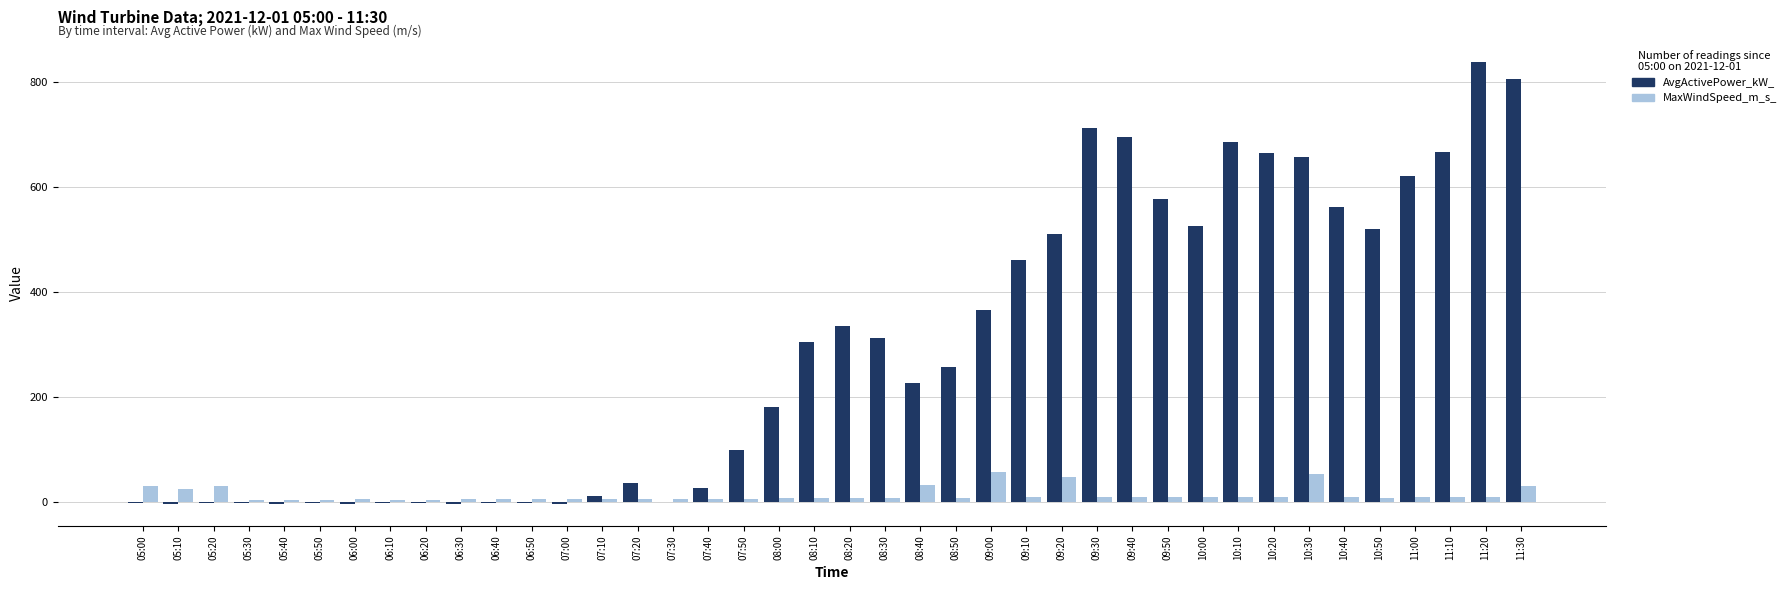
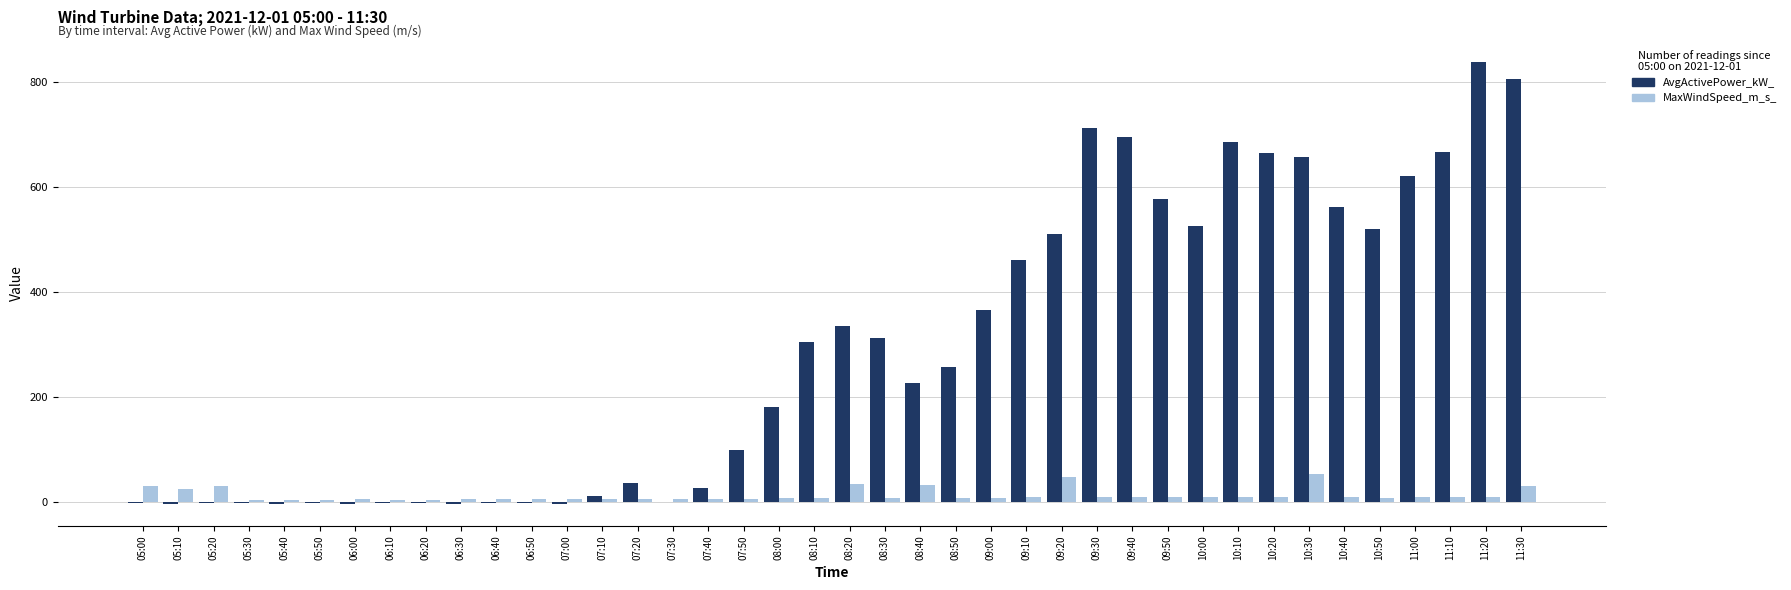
  {
    "AvgActivePower_kW_": {
      "07:10": 10,
      "07:20": 30,
      "07:40": 30,
      "07:50": 100,
      "08:00": 180,
      "08:10": 300,
      "08:20": 340,
      "08:30": 310,
      "08:40": 230,
      "08:50": 260,
      "09:00": 370,
      "09:10": 460,
      "09:20": 510,
      "09:30": 710,
      "09:40": 700,
      "09:50": 580,
      "10:00": 530,
      "10:10": 690,
      "10:20": 660,
      "10:30": 660,
      "10:40": 560,
      "10:50": 520,
      "11:00": 620,
      "11:10": 670,
      "11:20": 840,
      "11:30": 810
    },
    "MaxWindSpeed_m_s_": {
      "05:00": 30,
      "05:10": 20,
      "05:20": 30,
      "06:30": 0,
      "06:40": 0,
      "06:50": 10,
      "07:00": 10,
      "07:10": 10,
      "07:20": 10,
      "07:30": 10,
      "07:40": 10,
      "07:50": 10,
      "08:00": 10,
      "08:10": 10,
-     "08:20": 10,
+     "08:20": 30,
      "08:30": 10,
      "08:40": 30,
      "08:50": 10,
-     "09:00": 60,
+     "09:00": 10,
      "09:10": 10,
      "09:20": 50,
      "09:30": 10,
      "09:40": 10,
      "09:50": 10,
      "10:00": 10,
      "10:10": 10,
      "10:20": 10,
      "10:30": 50,
      "10:40": 10,
      "10:50": 10,
      "11:00": 10,
      "11:10": 10,
      "11:20": 10,
      "11:30": 30
    }
  }
